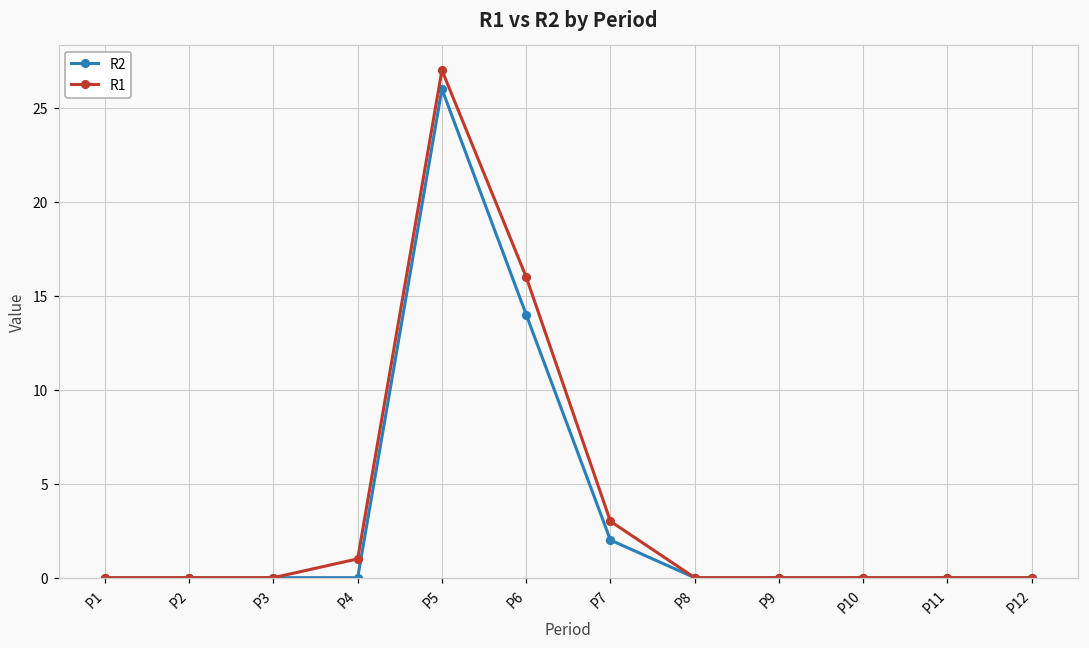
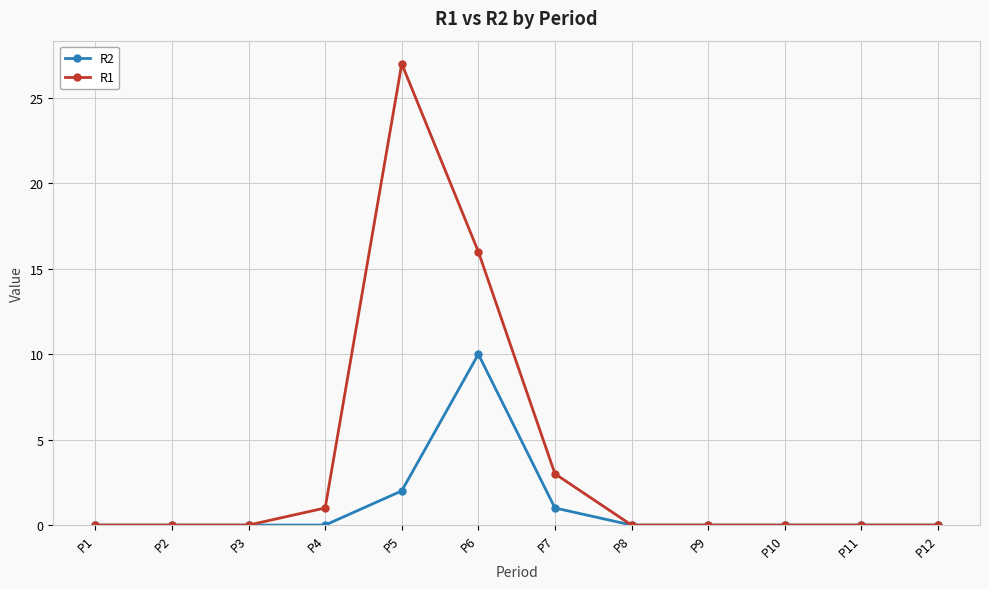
  {
    "R2": {
      "P4": 0,
-     "P5": 26,
-     "P6": 14,
-     "P7": 2
+     "P5": 2,
+     "P6": 10,
+     "P7": 1
    },
    "R1": {
      "P4": 1,
      "P5": 27,
      "P6": 16,
      "P7": 3
    }
  }
